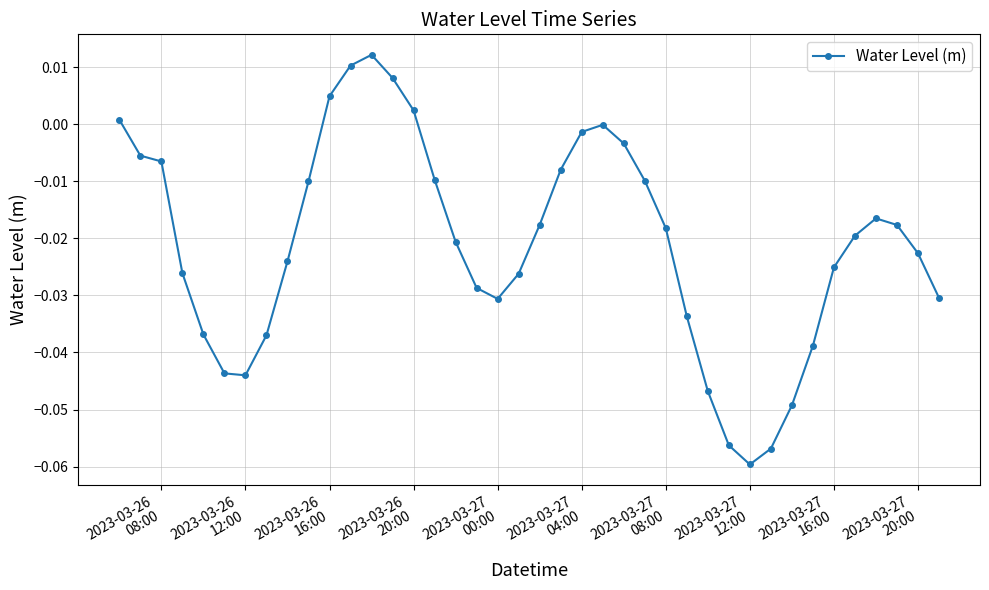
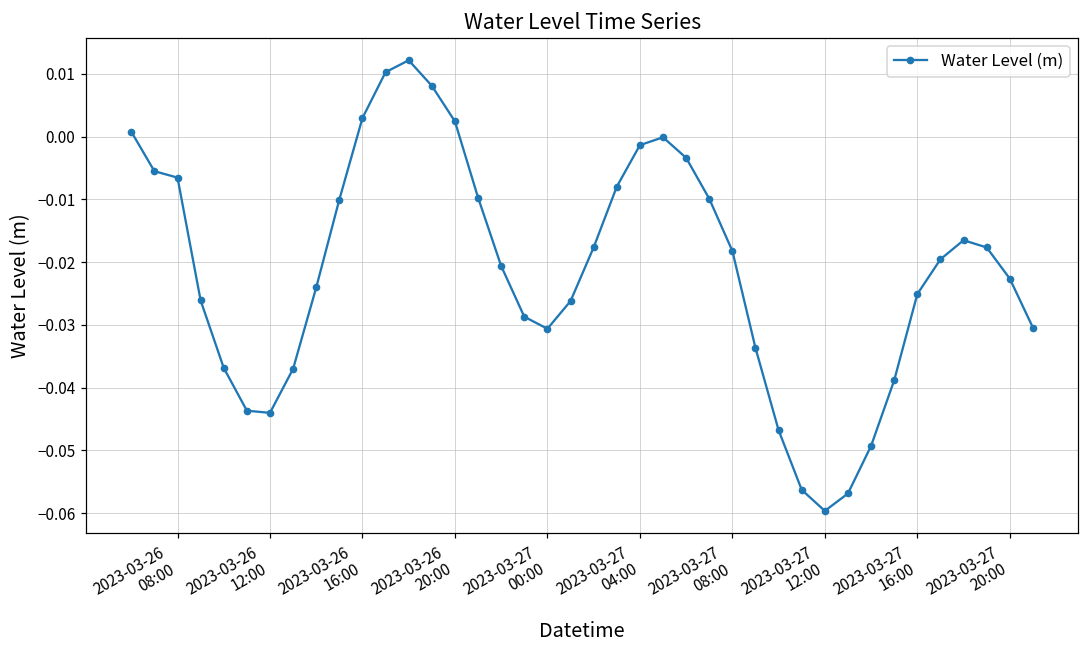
  {
    "2023-03-26 08:00": -0.007,
    "2023-03-26 12:00": -0.044,
-   "2023-03-26 16:00": 0.005,
+   "2023-03-26 16:00": 0.003,
    "2023-03-26 20:00": 0.002,
    "2023-03-27 00:00": -0.031,
    "2023-03-27 04:00": -0.001,
    "2023-03-27 08:00": -0.018,
    "2023-03-27 12:00": -0.060,
    "2023-03-27 16:00": -0.025,
    "2023-03-27 20:00": -0.023
  }
